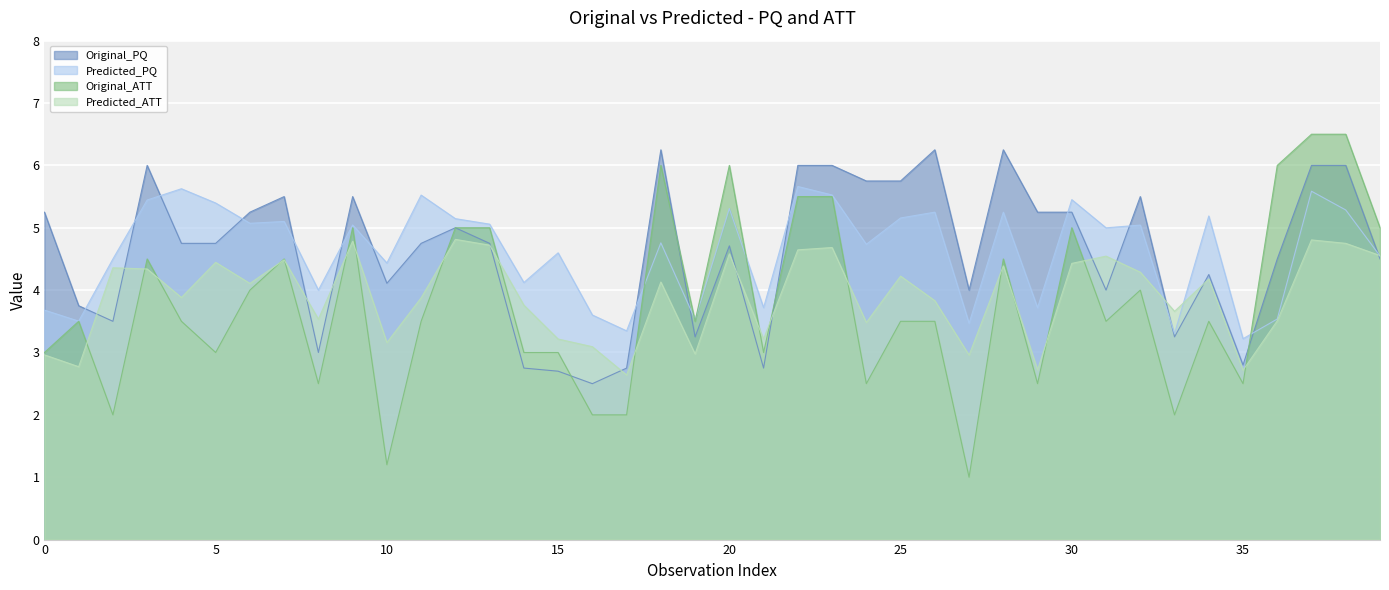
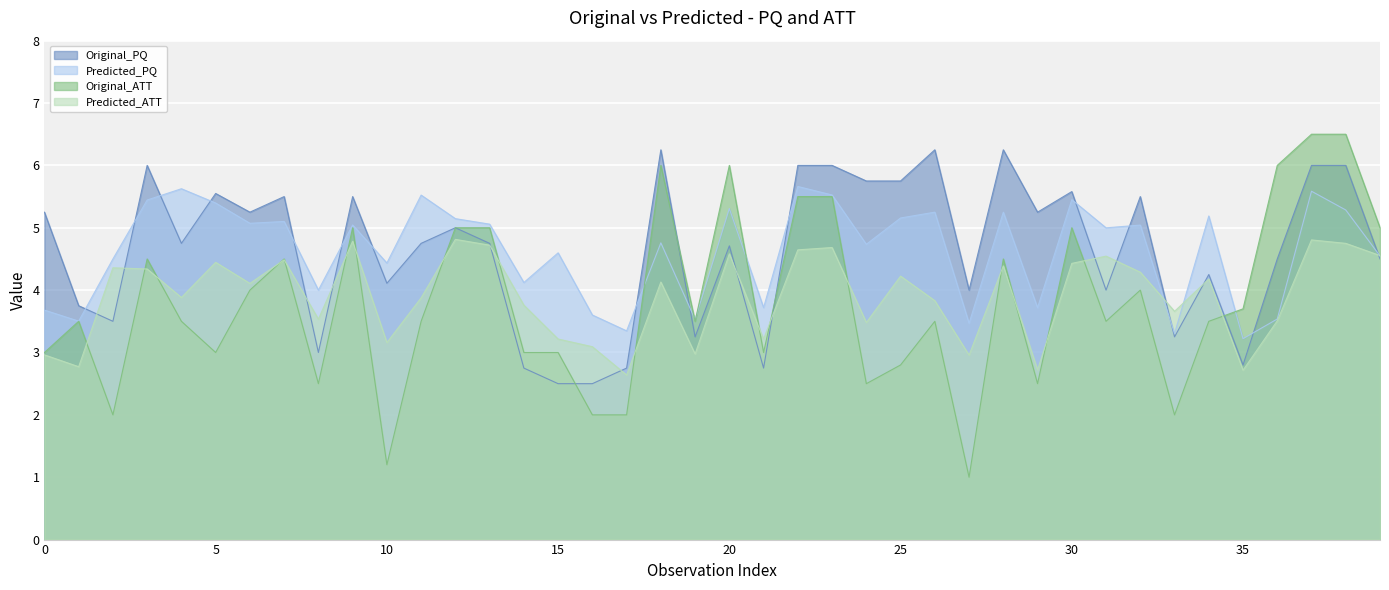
  {
    "Original_PQ": {
      "0": 5.3,
-     "5": 4.8,
+     "5": 5.6,
      "10": 4.1,
-     "15": 2.7,
+     "15": 2.5,
      "20": 4.7,
      "25": 5.8,
-     "30": 5.3,
+     "30": 5.6,
      "35": 2.8
    },
    "Original_ATT": {
      "5": 3.0,
      "10": 1.2,
      "15": 3.0,
      "20": 6.0,
-     "25": 3.5,
+     "25": 2.8,
      "30": 5.0,
-     "35": 2.5
+     "35": 3.7
    }
  }
